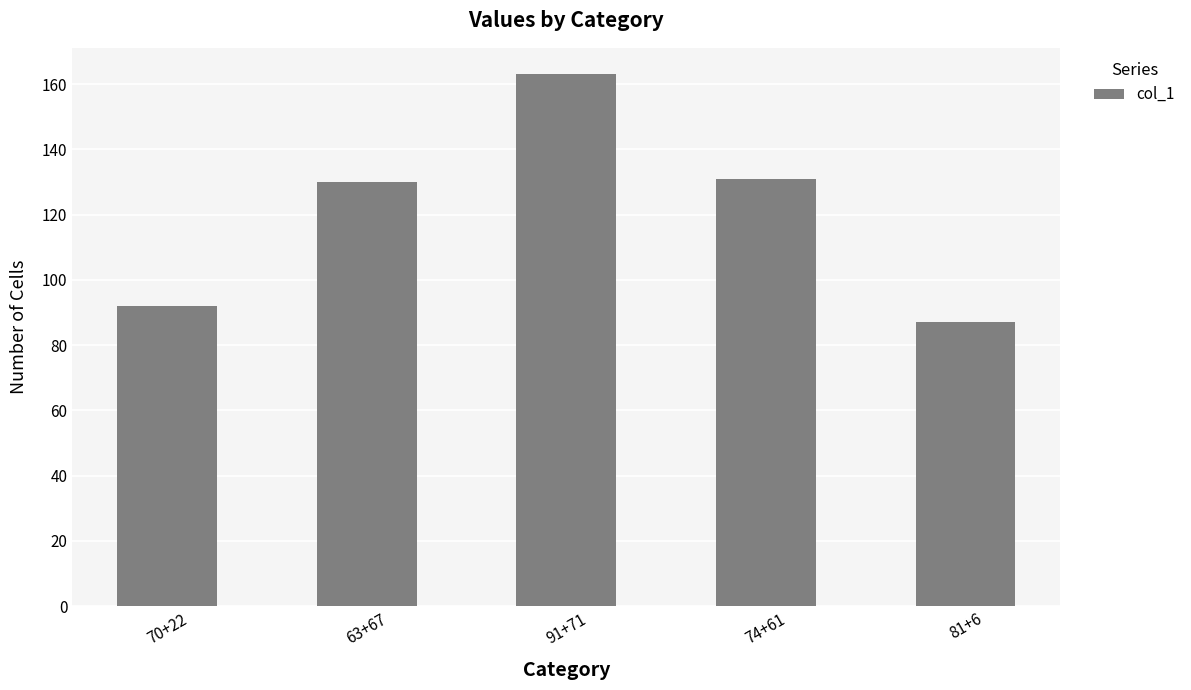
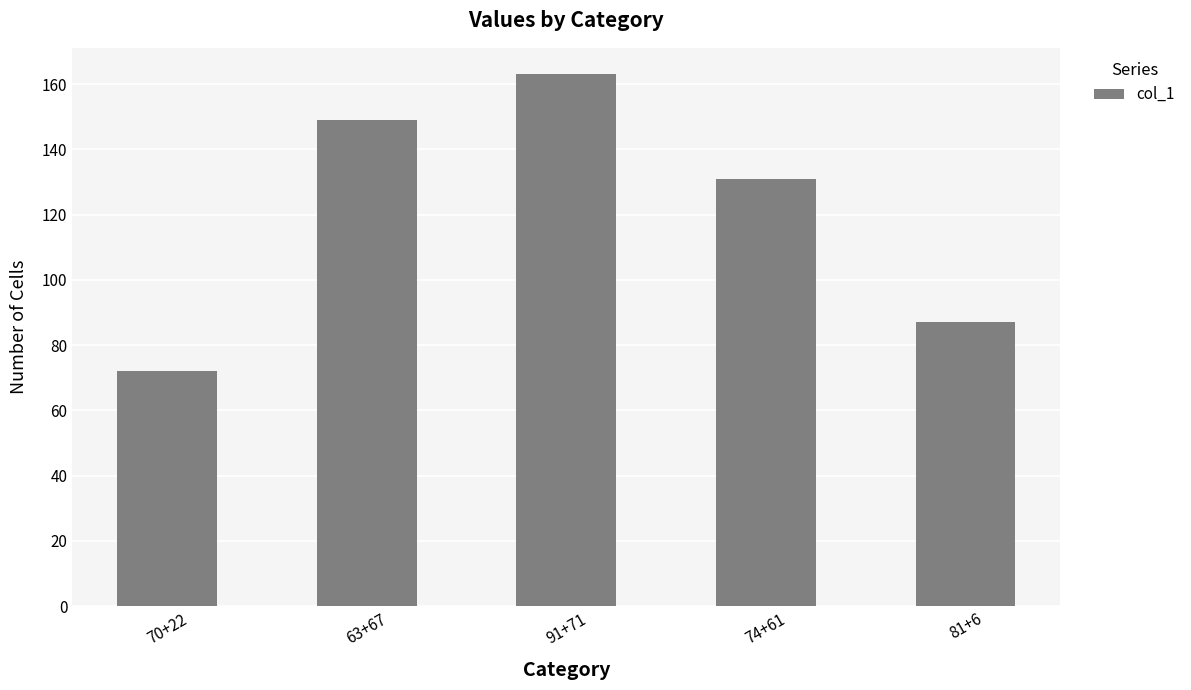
  {
-   "70+22": 92,
-   "63+67": 130,
+   "70+22": 72,
+   "63+67": 149,
    "91+71": 163,
    "74+61": 131,
    "81+6": 87
  }
